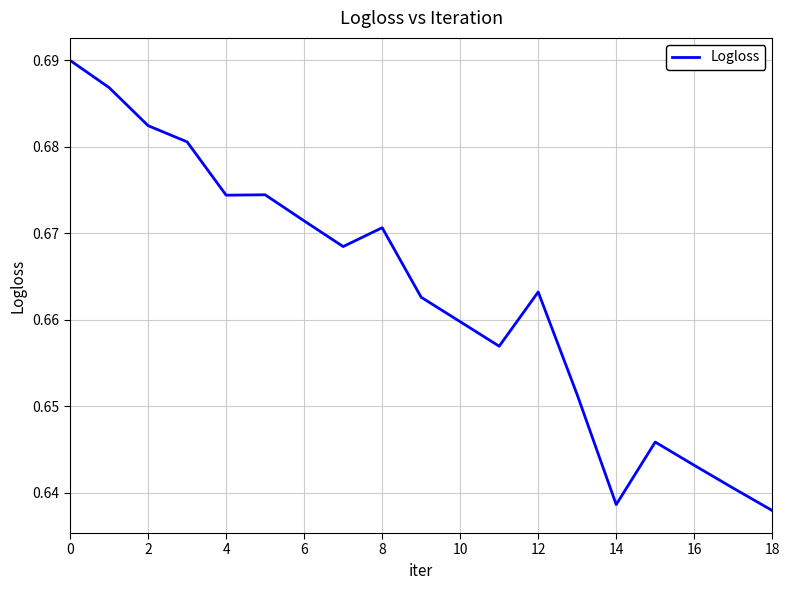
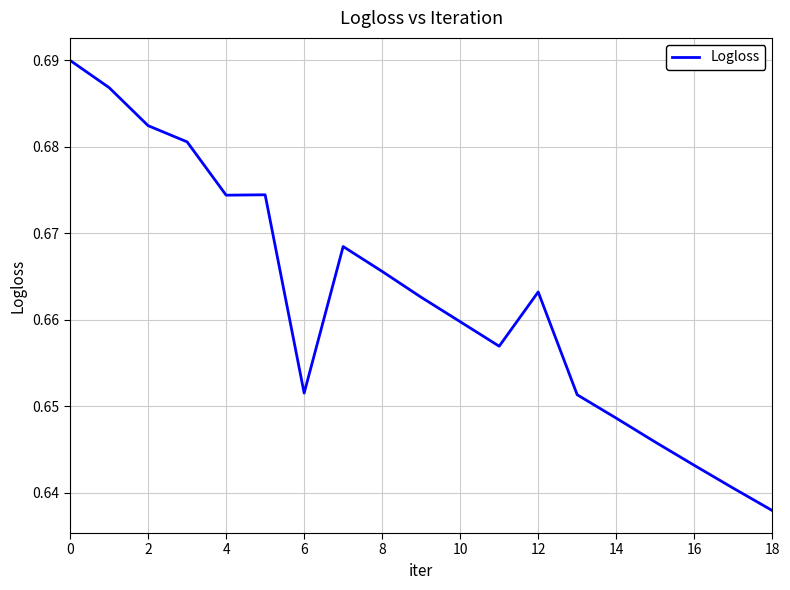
  {
    "0": 0.690,
    "2": 0.682,
    "4": 0.674,
-   "6": 0.671,
-   "8": 0.671,
+   "6": 0.652,
+   "8": 0.666,
    "10": 0.660,
    "12": 0.663,
-   "14": 0.639,
+   "14": 0.649,
    "16": 0.643,
    "18": 0.638
  }
